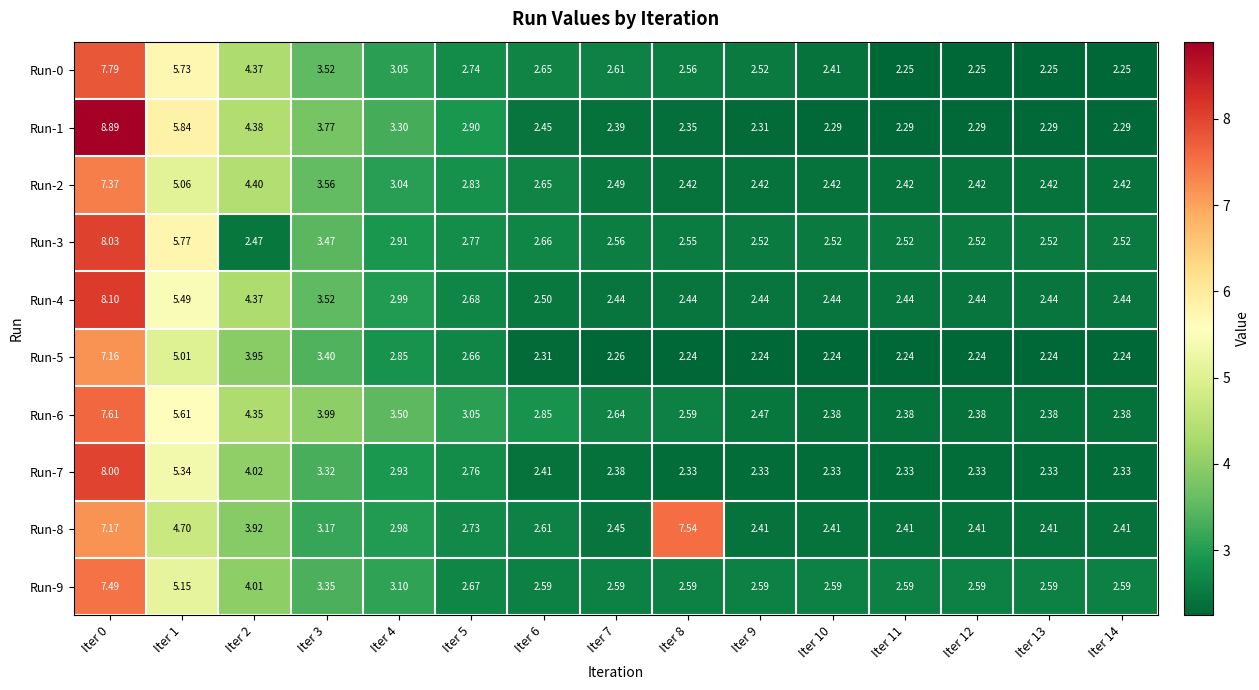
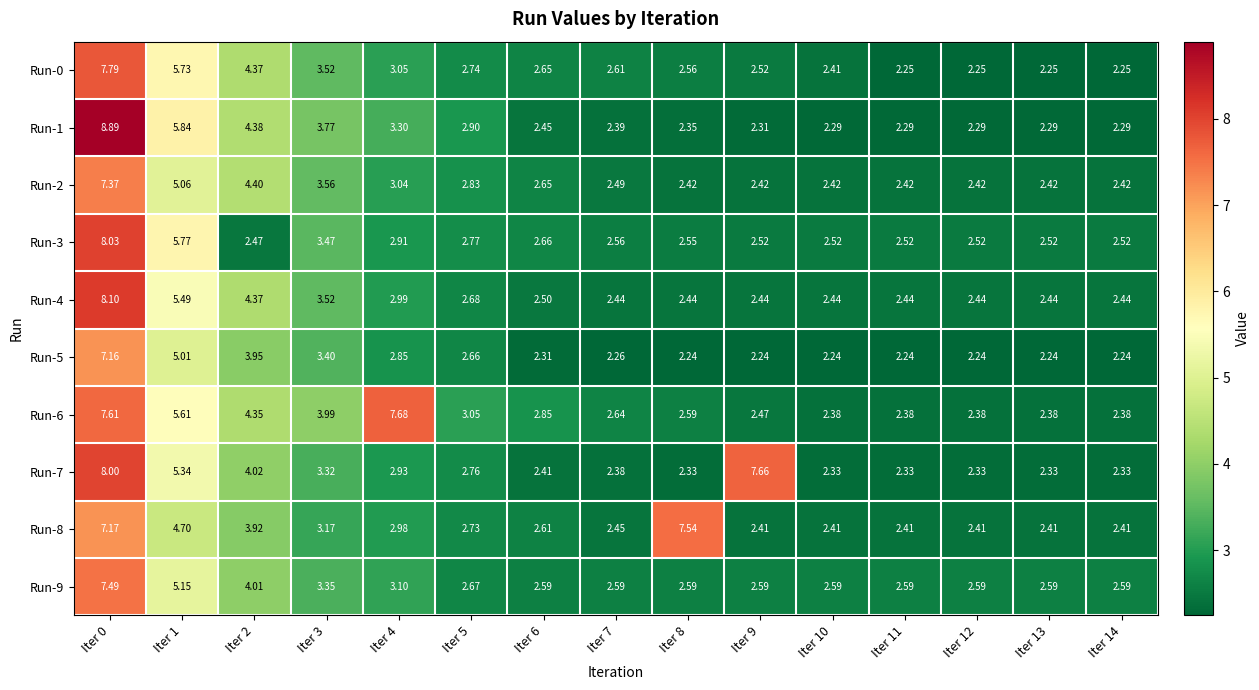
  {
    "Run-0": {
      "Iter 0": 7.79,
      "Iter 1": 5.73,
      "Iter 2": 4.37,
      "Iter 3": 3.52,
      "Iter 4": 3.05,
      "Iter 5": 2.74,
      "Iter 6": 2.65,
      "Iter 7": 2.61,
      "Iter 8": 2.56,
      "Iter 9": 2.52,
      "Iter 10": 2.41,
      "Iter 11": 2.25,
      "Iter 12": 2.25,
      "Iter 13": 2.25,
      "Iter 14": 2.25
    },
    "Run-1": {
      "Iter 0": 8.89,
      "Iter 1": 5.84,
      "Iter 2": 4.38,
      "Iter 3": 3.77,
      "Iter 4": 3.30,
      "Iter 5": 2.90,
      "Iter 6": 2.45,
      "Iter 7": 2.39,
      "Iter 8": 2.35,
      "Iter 9": 2.31,
      "Iter 10": 2.29,
      "Iter 11": 2.29,
      "Iter 12": 2.29,
      "Iter 13": 2.29,
      "Iter 14": 2.29
    },
    "Run-2": {
      "Iter 0": 7.37,
      "Iter 1": 5.06,
      "Iter 2": 4.40,
      "Iter 3": 3.56,
      "Iter 4": 3.04,
      "Iter 5": 2.83,
      "Iter 6": 2.65,
      "Iter 7": 2.49,
      "Iter 8": 2.42,
      "Iter 9": 2.42,
      "Iter 10": 2.42,
      "Iter 11": 2.42,
      "Iter 12": 2.42,
      "Iter 13": 2.42,
      "Iter 14": 2.42
    },
    "Run-3": {
      "Iter 0": 8.03,
      "Iter 1": 5.77,
      "Iter 2": 2.47,
      "Iter 3": 3.47,
      "Iter 4": 2.91,
      "Iter 5": 2.77,
      "Iter 6": 2.66,
      "Iter 7": 2.56,
      "Iter 8": 2.55,
      "Iter 9": 2.52,
      "Iter 10": 2.52,
      "Iter 11": 2.52,
      "Iter 12": 2.52,
      "Iter 13": 2.52,
      "Iter 14": 2.52
    },
    "Run-4": {
      "Iter 0": 8.10,
      "Iter 1": 5.49,
      "Iter 2": 4.37,
      "Iter 3": 3.52,
      "Iter 4": 2.99,
      "Iter 5": 2.68,
      "Iter 6": 2.50,
      "Iter 7": 2.44,
      "Iter 8": 2.44,
      "Iter 9": 2.44,
      "Iter 10": 2.44,
      "Iter 11": 2.44,
      "Iter 12": 2.44,
      "Iter 13": 2.44,
      "Iter 14": 2.44
    },
    "Run-5": {
      "Iter 0": 7.16,
      "Iter 1": 5.01,
      "Iter 2": 3.95,
      "Iter 3": 3.40,
      "Iter 4": 2.85,
      "Iter 5": 2.66,
      "Iter 6": 2.31,
      "Iter 7": 2.26,
      "Iter 8": 2.24,
      "Iter 9": 2.24,
      "Iter 10": 2.24,
      "Iter 11": 2.24,
      "Iter 12": 2.24,
      "Iter 13": 2.24,
      "Iter 14": 2.24
    },
    "Run-6": {
      "Iter 0": 7.61,
      "Iter 1": 5.61,
      "Iter 2": 4.35,
      "Iter 3": 3.99,
-     "Iter 4": 3.50,
+     "Iter 4": 7.68,
      "Iter 5": 3.05,
      "Iter 6": 2.85,
      "Iter 7": 2.64,
      "Iter 8": 2.59,
      "Iter 9": 2.47,
      "Iter 10": 2.38,
      "Iter 11": 2.38,
      "Iter 12": 2.38,
      "Iter 13": 2.38,
      "Iter 14": 2.38
    },
    "Run-7": {
      "Iter 0": 8.00,
      "Iter 1": 5.34,
      "Iter 2": 4.02,
      "Iter 3": 3.32,
      "Iter 4": 2.93,
      "Iter 5": 2.76,
      "Iter 6": 2.41,
      "Iter 7": 2.38,
      "Iter 8": 2.33,
-     "Iter 9": 2.33,
+     "Iter 9": 7.66,
      "Iter 10": 2.33,
      "Iter 11": 2.33,
      "Iter 12": 2.33,
      "Iter 13": 2.33,
      "Iter 14": 2.33
    },
    "Run-8": {
      "Iter 0": 7.17,
      "Iter 1": 4.70,
      "Iter 2": 3.92,
      "Iter 3": 3.17,
      "Iter 4": 2.98,
      "Iter 5": 2.73,
      "Iter 6": 2.61,
      "Iter 7": 2.45,
      "Iter 8": 7.54,
      "Iter 9": 2.41,
      "Iter 10": 2.41,
      "Iter 11": 2.41,
      "Iter 12": 2.41,
      "Iter 13": 2.41,
      "Iter 14": 2.41
    },
    "Run-9": {
      "Iter 0": 7.49,
      "Iter 1": 5.15,
      "Iter 2": 4.01,
      "Iter 3": 3.35,
      "Iter 4": 3.10,
      "Iter 5": 2.67,
      "Iter 6": 2.59,
      "Iter 7": 2.59,
      "Iter 8": 2.59,
      "Iter 9": 2.59,
      "Iter 10": 2.59,
      "Iter 11": 2.59,
      "Iter 12": 2.59,
      "Iter 13": 2.59,
      "Iter 14": 2.59
    }
  }
